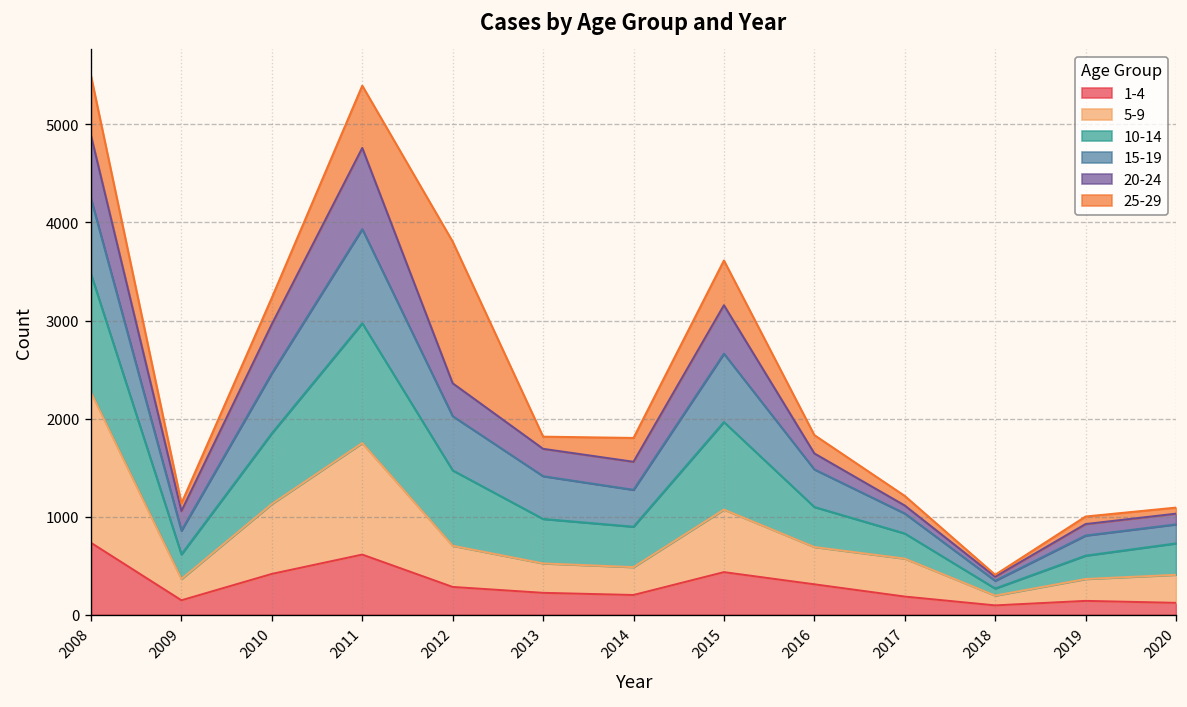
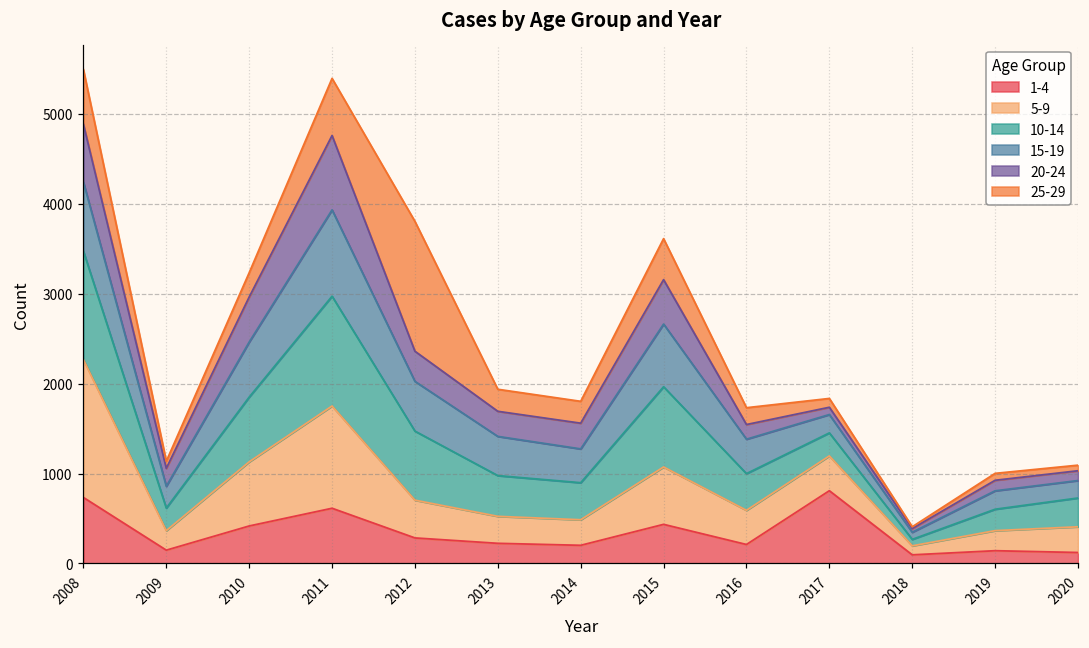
  {
    "1-4": {
      "2008": 700,
      "2009": 100,
      "2010": 400,
      "2011": 600,
      "2012": 300,
      "2013": 200,
      "2014": 200,
      "2015": 400,
-     "2016": 300,
-     "2017": 200,
+     "2016": 200,
+     "2017": 800,
      "2018": 100,
      "2019": 100,
      "2020": 100
    },
    "5-9": {
      "2008": 1500,
      "2009": 200,
      "2010": 700,
      "2011": 1100,
      "2012": 400,
      "2013": 300,
      "2014": 300,
      "2015": 600,
      "2016": 400,
      "2017": 400,
      "2018": 100,
      "2019": 200,
      "2020": 300
    },
    "20-24": {
      "2008": 600,
      "2009": 200,
      "2010": 500,
      "2011": 800,
      "2012": 300,
      "2013": 300,
      "2014": 300,
      "2015": 500,
      "2016": 200,
      "2017": 100,
      "2019": 100,
      "2020": 100
    },
    "25-29": {
      "2008": 600,
      "2009": 100,
      "2010": 300,
      "2011": 600,
      "2012": 1400,
-     "2013": 100,
+     "2013": 200,
      "2014": 200,
      "2015": 500,
      "2016": 200,
      "2017": 100,
      "2019": 100,
      "2020": 100
    }
  }
